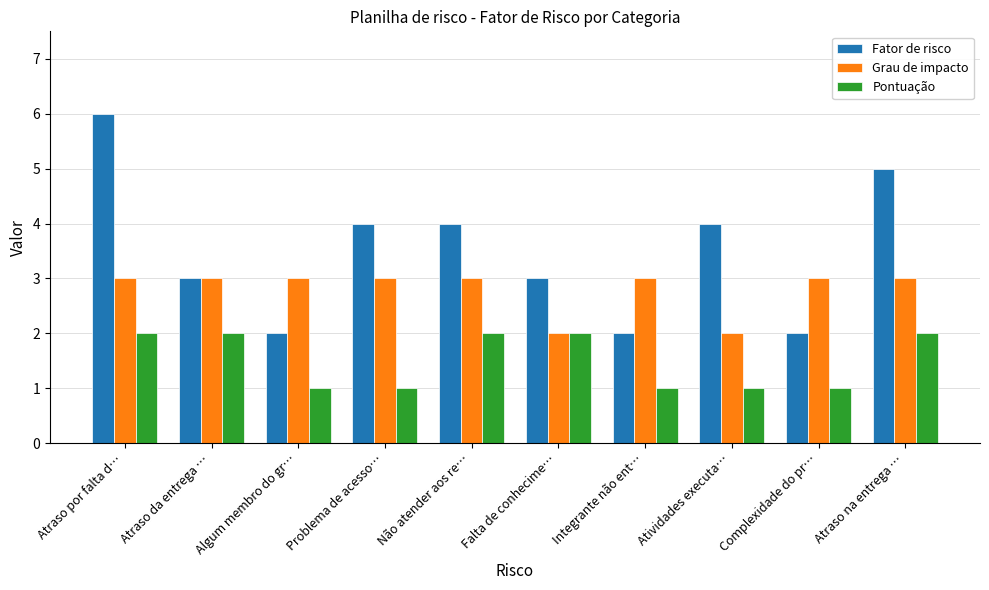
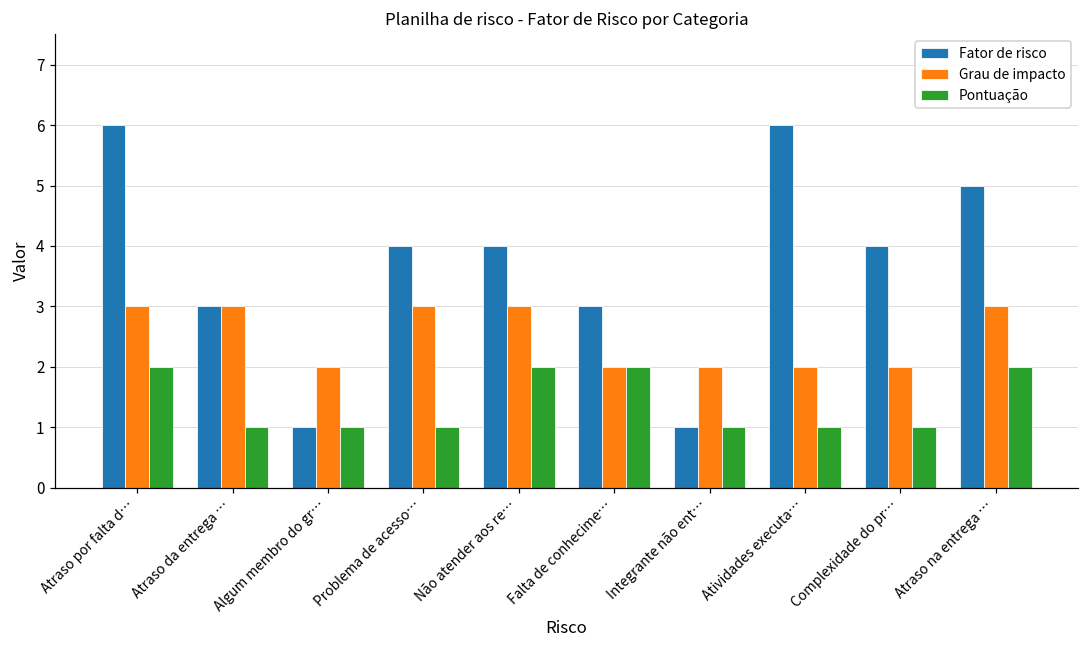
  {
    "Fator de risco": {
      "Atraso por falta d…": 6,
      "Atraso da entrega …": 3,
-     "Algum membro do gr…": 2,
+     "Algum membro do gr…": 1,
      "Problema de acesso…": 4,
      "Não atender aos re…": 4,
      "Falta de conhecime…": 3,
-     "Integrante não ent…": 2,
-     "Atividades executa…": 4,
-     "Complexidade do pr…": 2,
+     "Integrante não ent…": 1,
+     "Atividades executa…": 6,
+     "Complexidade do pr…": 4,
      "Atraso na entrega …": 5
    },
    "Grau de impacto": {
      "Atraso por falta d…": 3,
      "Atraso da entrega …": 3,
-     "Algum membro do gr…": 3,
+     "Algum membro do gr…": 2,
      "Problema de acesso…": 3,
      "Não atender aos re…": 3,
      "Falta de conhecime…": 2,
-     "Integrante não ent…": 3,
+     "Integrante não ent…": 2,
      "Atividades executa…": 2,
-     "Complexidade do pr…": 3,
+     "Complexidade do pr…": 2,
      "Atraso na entrega …": 3
    },
    "Pontuação": {
      "Atraso por falta d…": 2,
-     "Atraso da entrega …": 2,
+     "Atraso da entrega …": 1,
      "Algum membro do gr…": 1,
      "Problema de acesso…": 1,
      "Não atender aos re…": 2,
      "Falta de conhecime…": 2,
      "Integrante não ent…": 1,
      "Atividades executa…": 1,
      "Complexidade do pr…": 1,
      "Atraso na entrega …": 2
    }
  }
